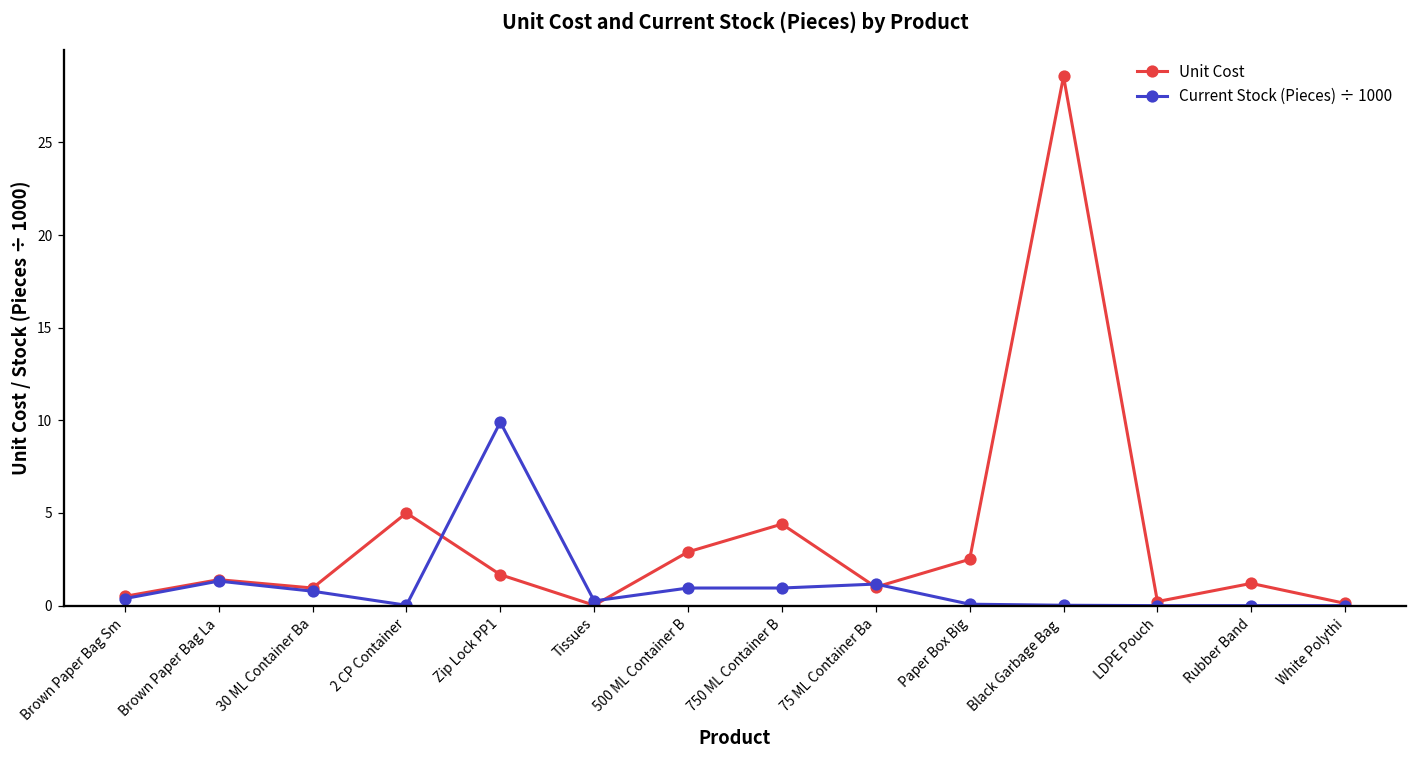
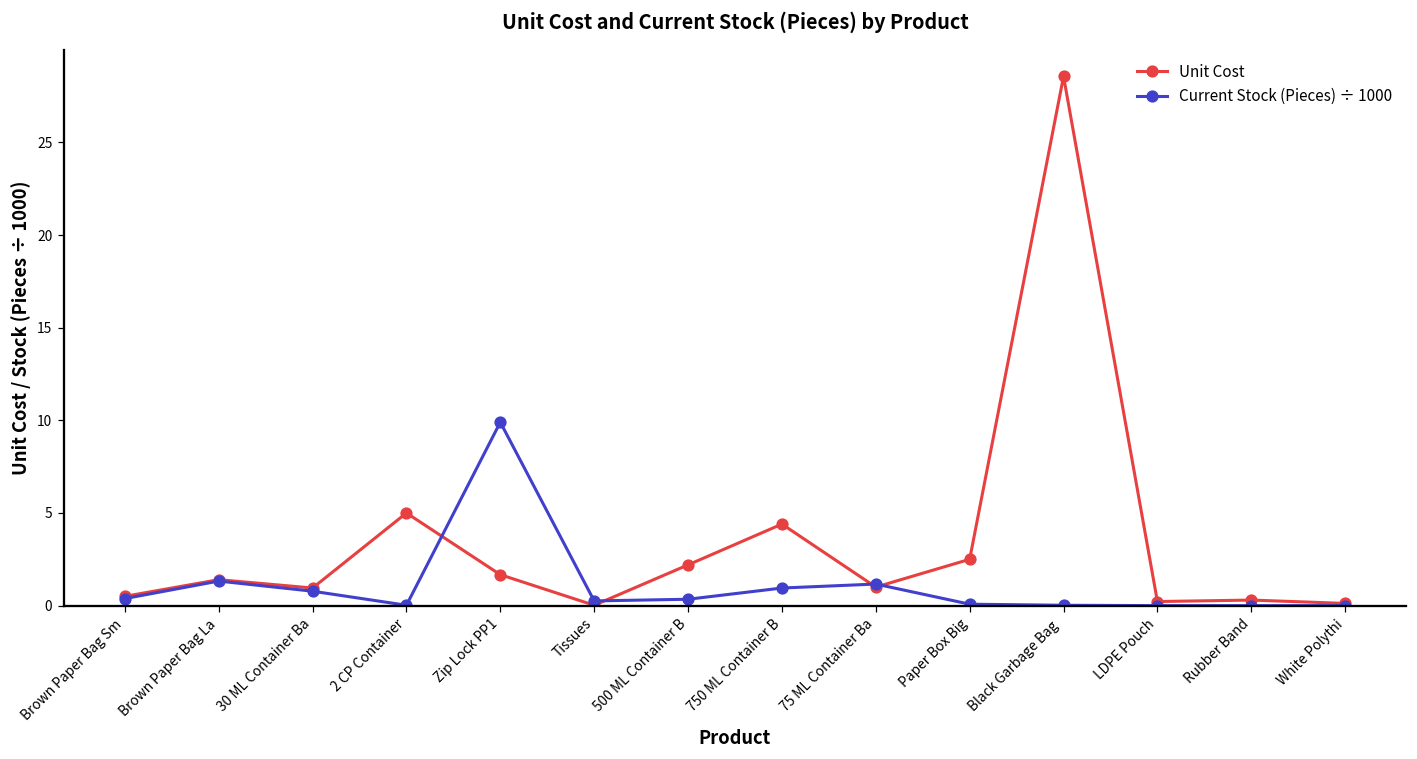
  {
    "Unit Cost": {
      "30 ML Container Ba": 1.0,
      "2 CP Container": 5.0,
      "Zip Lock PP1": 1.7,
      "Tissues": 0.0,
-     "500 ML Container B": 2.9,
+     "500 ML Container B": 2.2,
      "750 ML Container B": 4.4,
      "75 ML Container Ba": 1.0,
      "Paper Box Big": 2.5,
      "Black Garbage Bag": 28.6,
      "LDPE Pouch": 0.2,
-     "Rubber Band": 1.2
+     "Rubber Band": 0.3
    },
    "Current Stock (Pieces) ÷ 1000": {
      "30 ML Container Ba": 0.8,
      "2 CP Container": 0.0,
      "Zip Lock PP1": 9.9,
      "Tissues": 0.3,
-     "500 ML Container B": 1.0,
+     "500 ML Container B": 0.3,
      "750 ML Container B": 1.0,
      "75 ML Container Ba": 1.2,
      "Paper Box Big": 0.1,
      "Black Garbage Bag": 0.0,
      "LDPE Pouch": 0.0,
      "Rubber Band": 0.0
    }
  }
